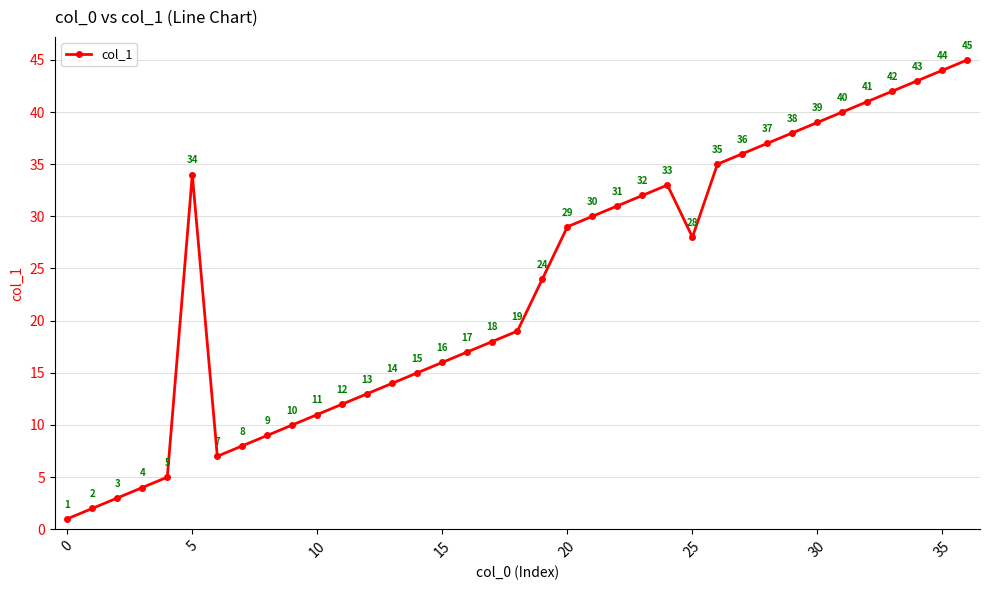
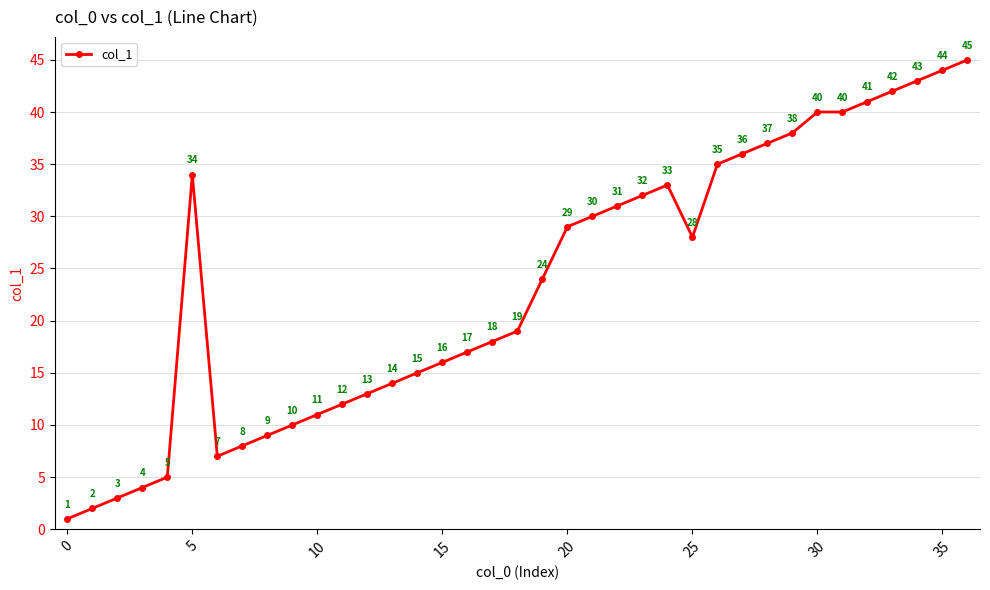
  {
    "0": 1,
    "5": 34,
    "10": 11,
    "15": 16,
    "20": 29,
    "25": 28,
-   "30": 39,
+   "30": 40,
    "35": 44
  }
